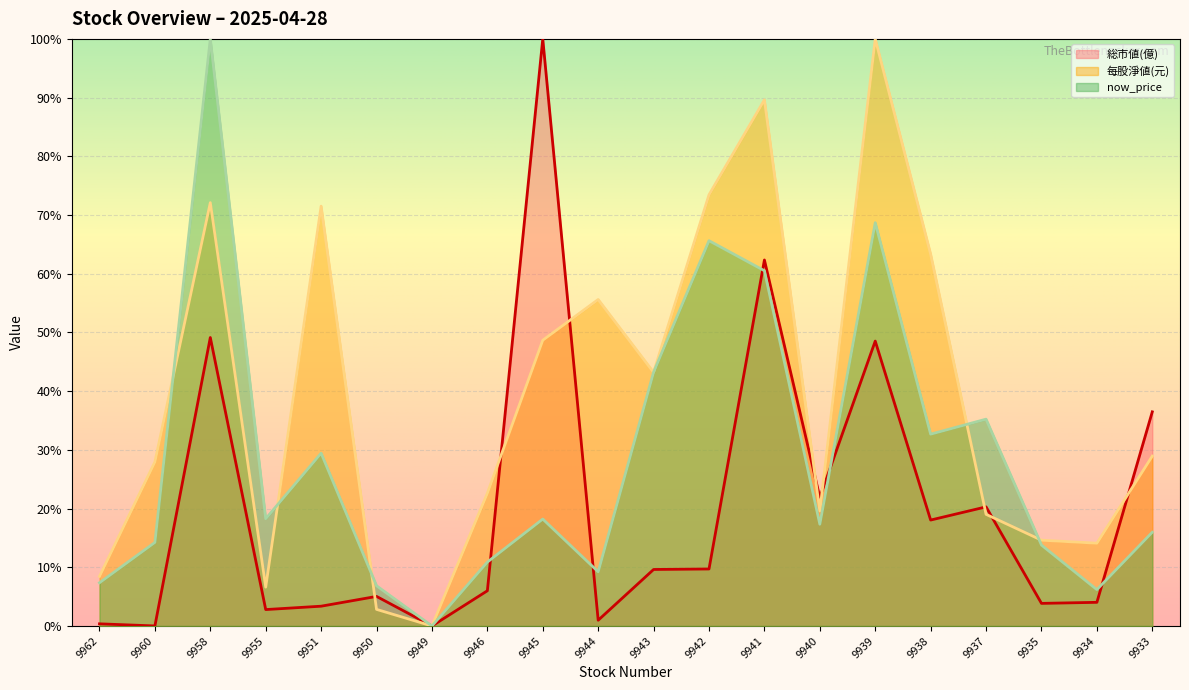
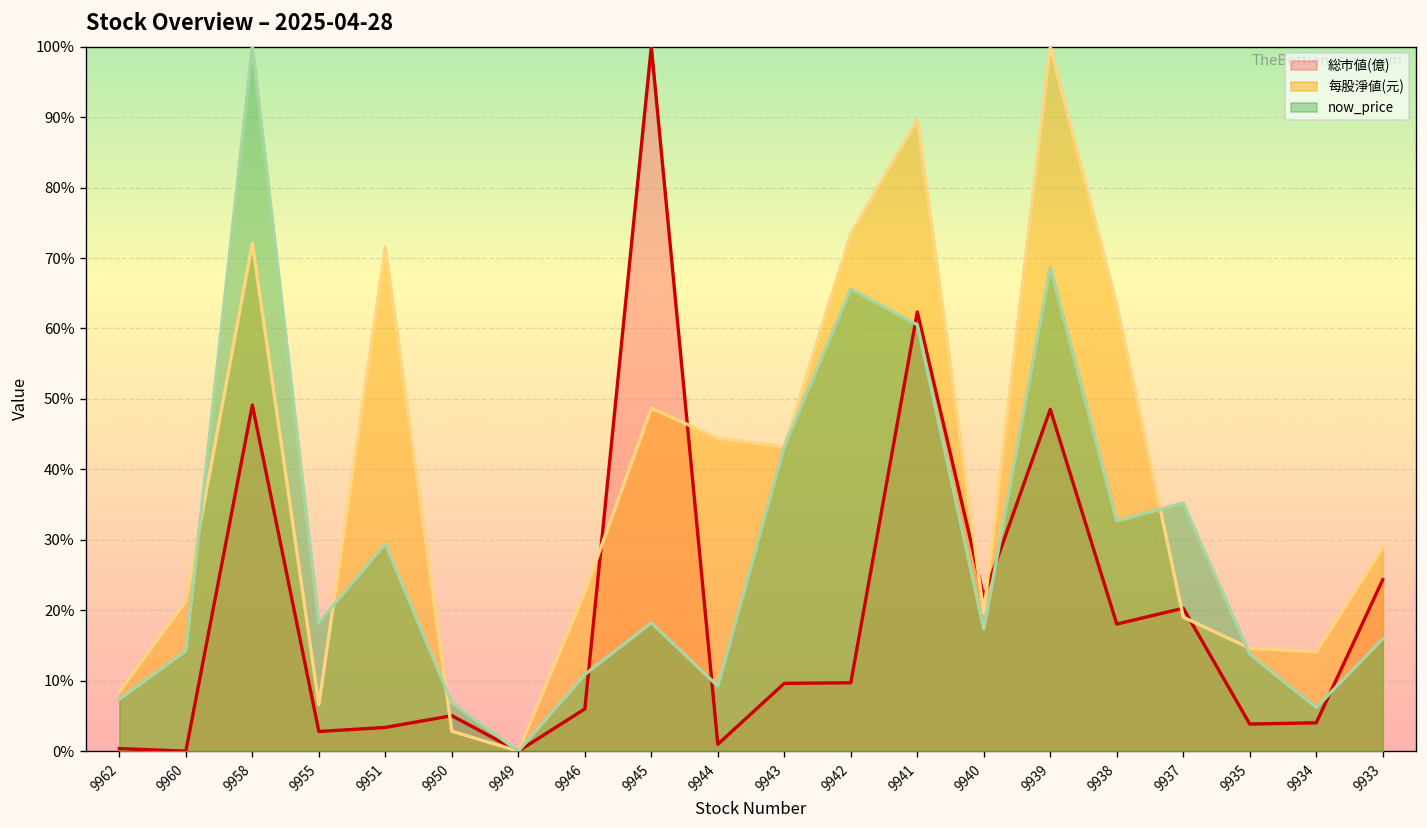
  {
    "総市値(億)": {
      "9962": "0%",
      "9960": "0%",
      "9958": "49%",
      "9955": "3%",
      "9951": "3%",
      "9950": "5%",
      "9946": "6%",
      "9945": "100%",
      "9944": "1%",
      "9943": "10%",
      "9942": "10%",
      "9941": "62%",
      "9940": "22%",
      "9939": "49%",
      "9938": "18%",
      "9937": "20%",
      "9935": "4%",
      "9934": "4%",
-     "9933": "36%"
+     "9933": "24%"
    },
    "每股淨値(元)": {
      "9962": "8%",
-     "9960": "28%",
+     "9960": "21%",
      "9958": "72%",
      "9955": "7%",
      "9951": "72%",
      "9950": "3%",
      "9946": "23%",
      "9945": "49%",
-     "9944": "56%",
+     "9944": "44%",
      "9942": "73%",
      "9941": "90%",
      "9940": "20%",
      "9939": "100%",
      "9938": "63%",
      "9937": "19%",
      "9935": "15%",
      "9934": "14%",
      "9933": "29%"
    },
    "now_price": {
      "9962": "7%",
      "9960": "14%",
      "9958": "100%",
      "9955": "18%",
      "9951": "29%",
      "9950": "7%",
      "9946": "11%",
      "9945": "18%",
      "9944": "9%",
      "9942": "66%",
      "9941": "61%",
      "9940": "17%",
      "9939": "69%",
      "9938": "33%",
      "9937": "35%",
      "9935": "14%",
      "9934": "6%",
      "9933": "16%"
    }
  }
